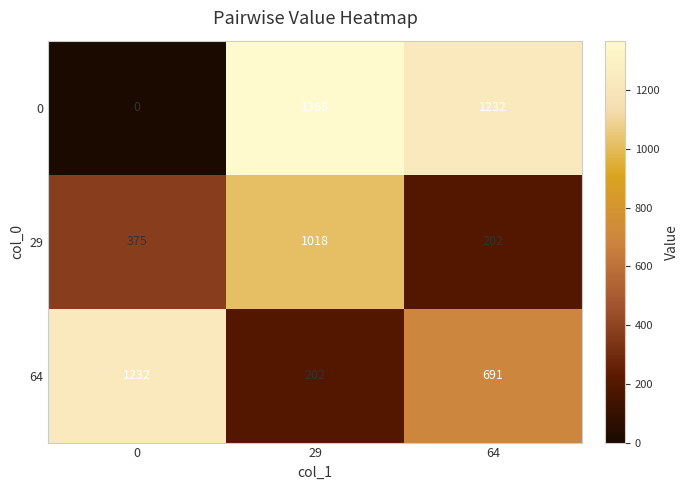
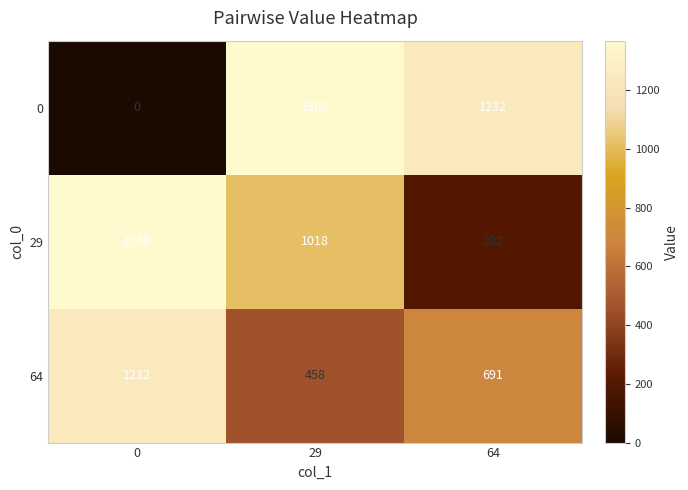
  {
    "0": {
      "0": 0,
      "29": 1368,
      "64": 1232
    },
    "29": {
-     "0": 375,
+     "0": 1368,
      "29": 1018,
      "64": 202
    },
    "64": {
      "0": 1232,
-     "29": 202,
+     "29": 458,
      "64": 691
    }
  }
